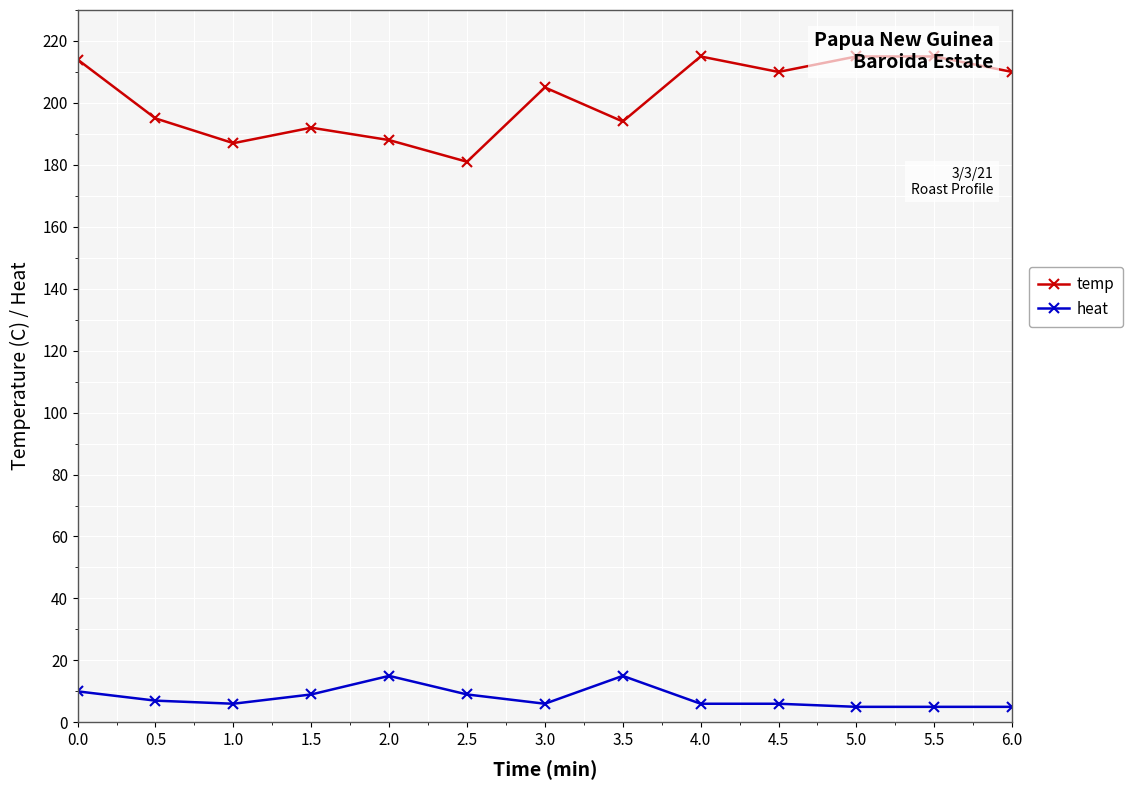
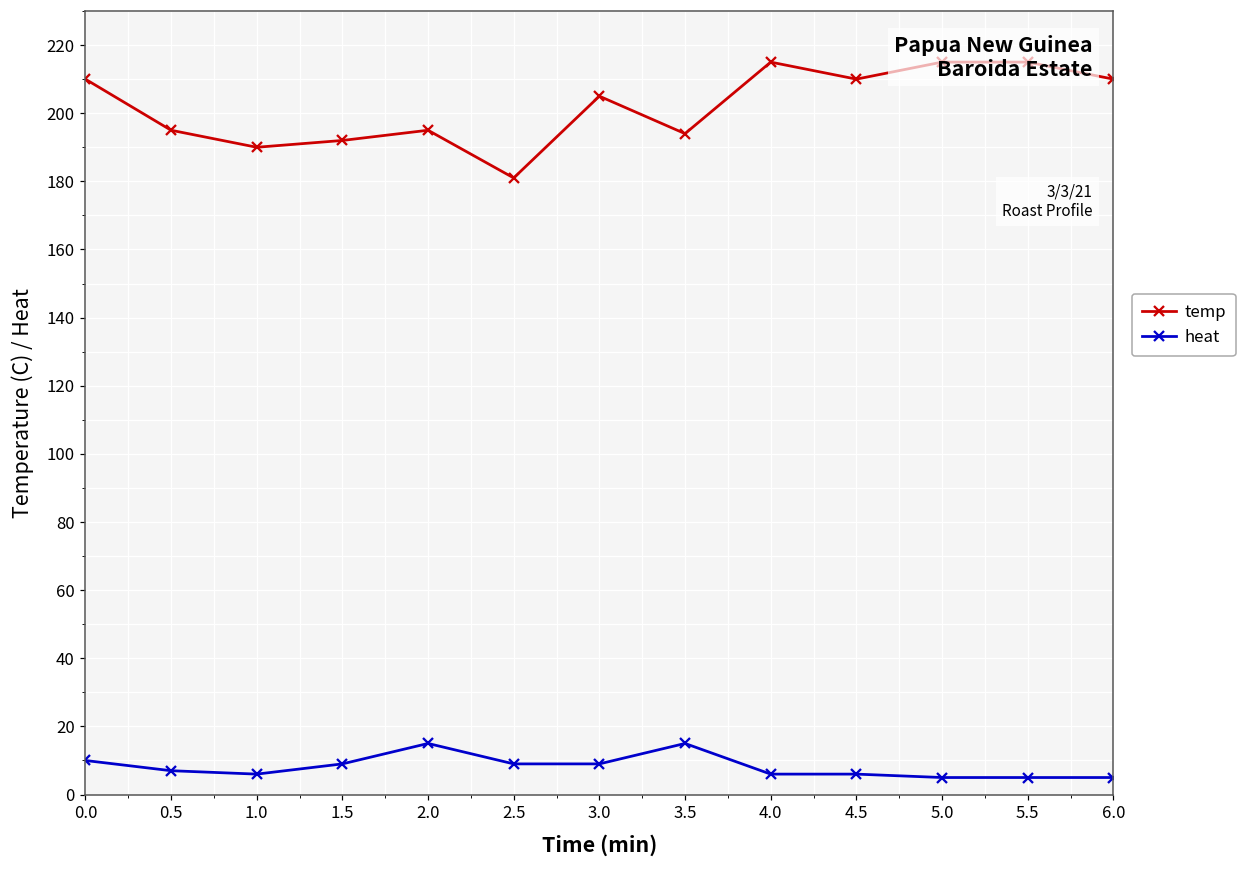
  {
    "temp": {
-     "0.0": 214,
+     "0.0": 210,
      "0.5": 195,
-     "1.0": 187,
+     "1.0": 190,
      "1.5": 192,
-     "2.0": 188,
+     "2.0": 195,
      "2.5": 181,
      "3.0": 205,
      "3.5": 194,
      "4.0": 215,
      "4.5": 210,
      "6.0": 210
    },
    "heat": {
      "0.0": 10,
      "0.5": 7,
      "1.0": 6,
      "1.5": 9,
      "2.0": 15,
      "2.5": 9,
-     "3.0": 6,
+     "3.0": 9,
      "3.5": 15,
      "4.0": 6,
      "4.5": 6,
      "5.0": 5,
      "5.5": 5,
      "6.0": 5
    }
  }
